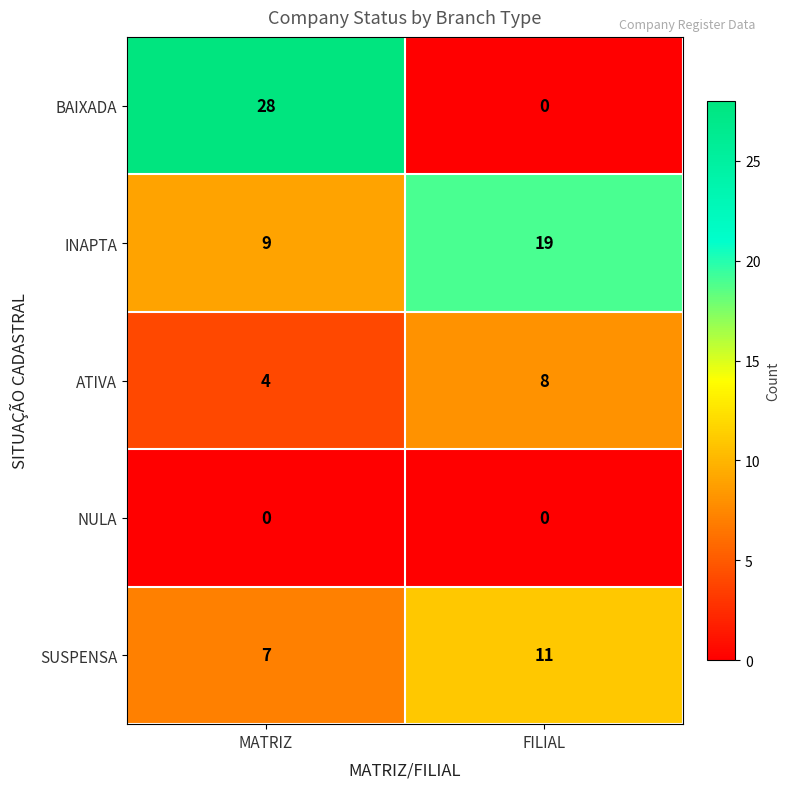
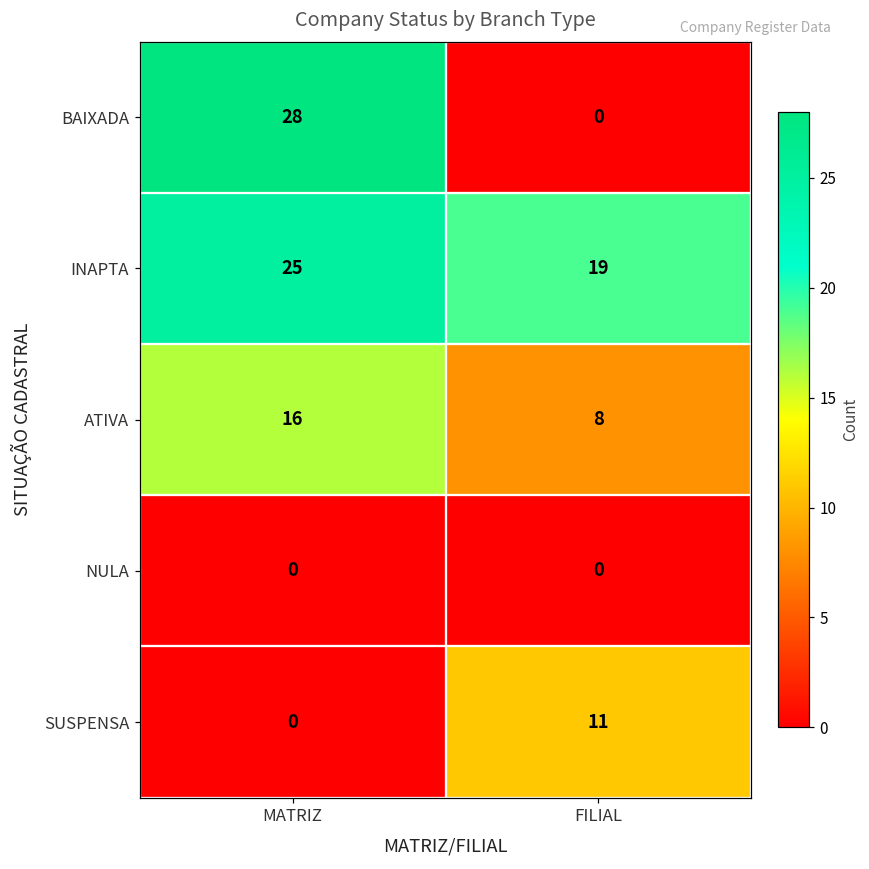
  {
    "BAIXADA": {
      "MATRIZ": 28,
      "FILIAL": 0
    },
    "INAPTA": {
-     "MATRIZ": 9,
+     "MATRIZ": 25,
      "FILIAL": 19
    },
    "ATIVA": {
-     "MATRIZ": 4,
+     "MATRIZ": 16,
      "FILIAL": 8
    },
    "NULA": {
      "MATRIZ": 0,
      "FILIAL": 0
    },
    "SUSPENSA": {
-     "MATRIZ": 7,
+     "MATRIZ": 0,
      "FILIAL": 11
    }
  }
